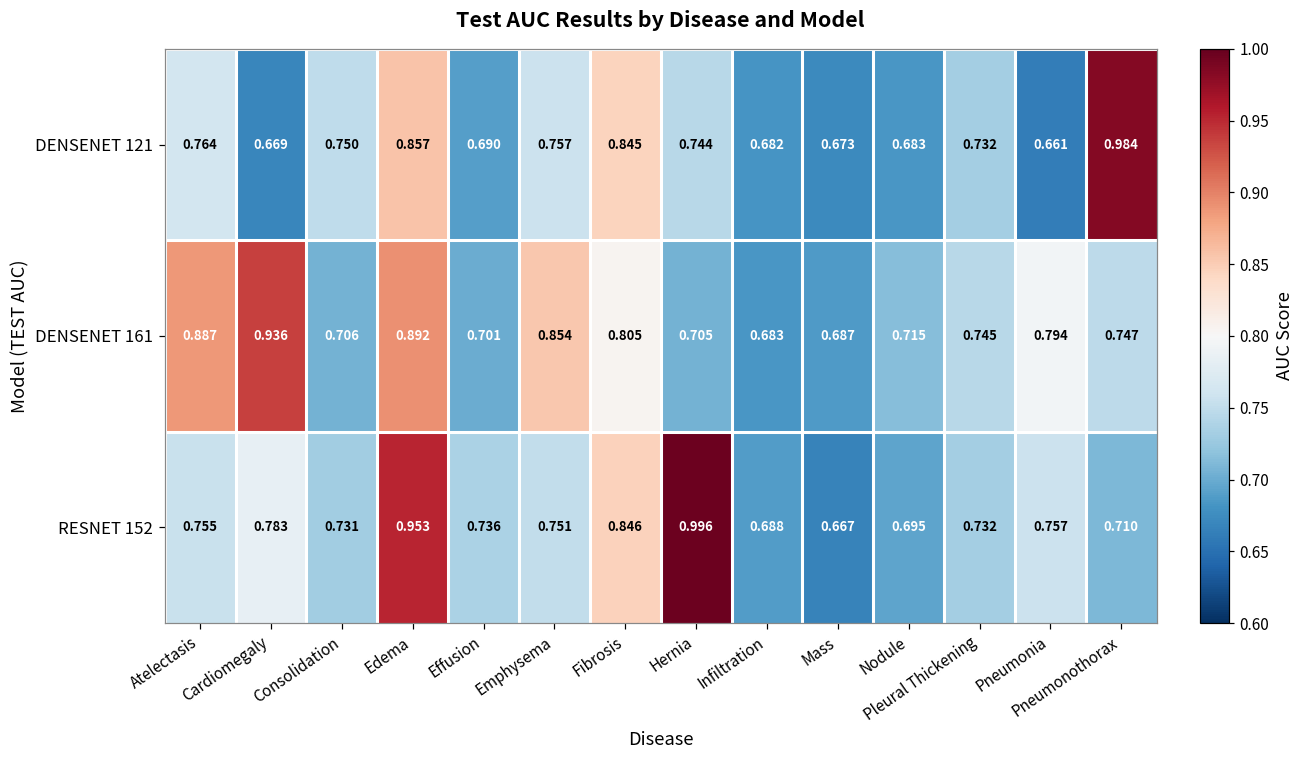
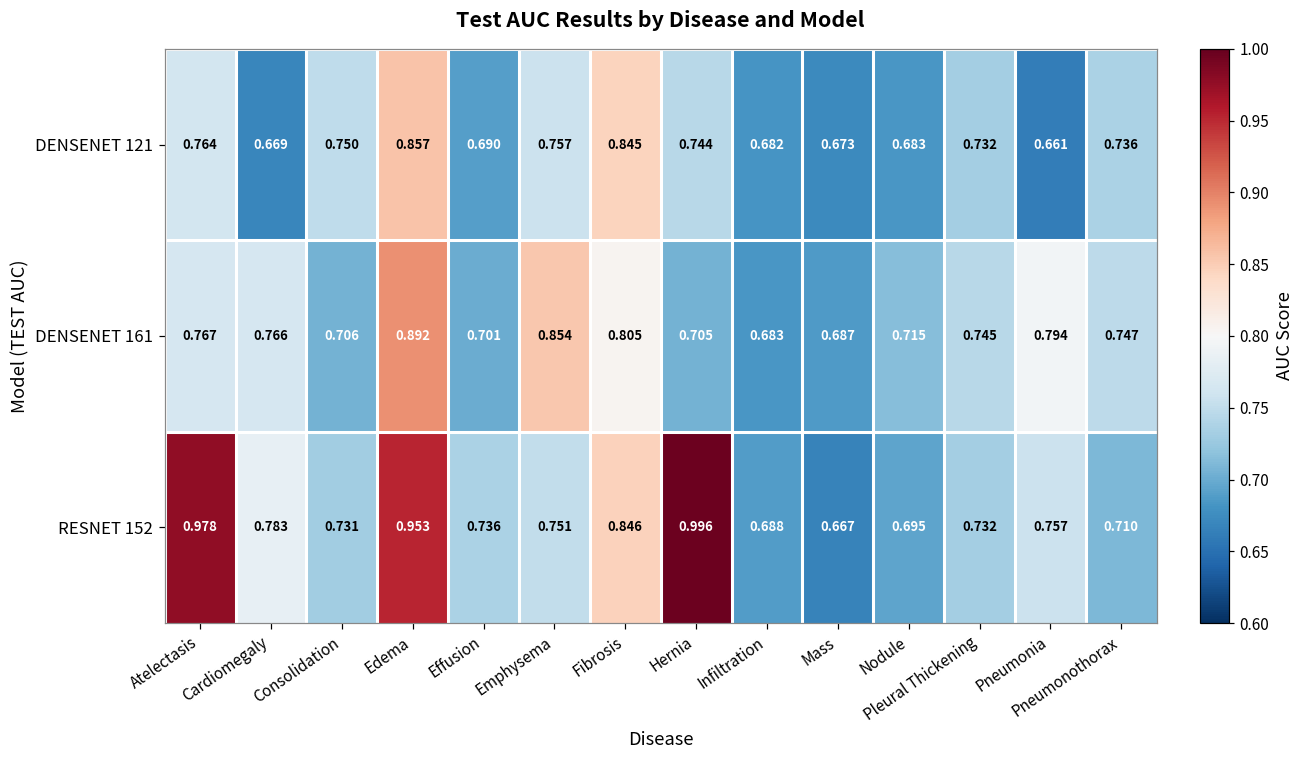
  {
    "DENSENET 121": {
      "Atelectasis": 0.764,
      "Cardiomegaly": 0.669,
      "Consolidation": 0.750,
      "Edema": 0.857,
      "Effusion": 0.690,
      "Emphysema": 0.757,
      "Fibrosis": 0.845,
      "Hernia": 0.744,
      "Infiltration": 0.682,
      "Mass": 0.673,
      "Nodule": 0.683,
      "Pleural Thickening": 0.732,
      "Pneumonia": 0.661,
-     "Pneumonothorax": 0.984
+     "Pneumonothorax": 0.736
    },
    "DENSENET 161": {
-     "Atelectasis": 0.887,
-     "Cardiomegaly": 0.936,
+     "Atelectasis": 0.767,
+     "Cardiomegaly": 0.766,
      "Consolidation": 0.706,
      "Edema": 0.892,
      "Effusion": 0.701,
      "Emphysema": 0.854,
      "Fibrosis": 0.805,
      "Hernia": 0.705,
      "Infiltration": 0.683,
      "Mass": 0.687,
      "Nodule": 0.715,
      "Pleural Thickening": 0.745,
      "Pneumonia": 0.794,
      "Pneumonothorax": 0.747
    },
    "RESNET 152": {
-     "Atelectasis": 0.755,
+     "Atelectasis": 0.978,
      "Cardiomegaly": 0.783,
      "Consolidation": 0.731,
      "Edema": 0.953,
      "Effusion": 0.736,
      "Emphysema": 0.751,
      "Fibrosis": 0.846,
      "Hernia": 0.996,
      "Infiltration": 0.688,
      "Mass": 0.667,
      "Nodule": 0.695,
      "Pleural Thickening": 0.732,
      "Pneumonia": 0.757,
      "Pneumonothorax": 0.710
    }
  }
